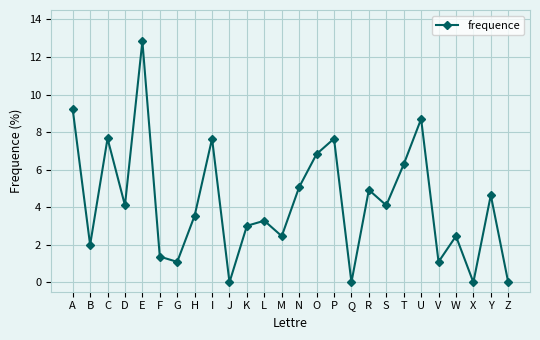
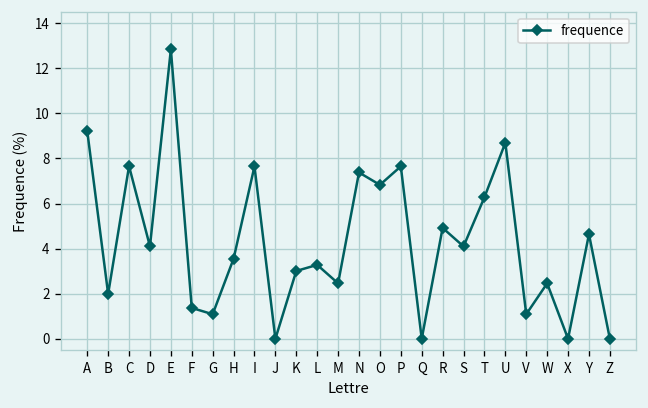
  {
    "A": 9.2,
    "B": 2.0,
    "C": 7.7,
    "D": 4.1,
    "E": 12.8,
    "F": 1.4,
    "G": 1.1,
    "H": 3.6,
    "I": 7.7,
    "J": 0.0,
    "K": 3.0,
    "L": 3.3,
    "M": 2.5,
-   "N": 5.1,
+   "N": 7.4,
    "O": 6.8,
    "P": 7.7,
    "Q": 0.0,
    "R": 4.9,
    "S": 4.1,
    "T": 6.3,
    "U": 8.7,
    "V": 1.1,
    "W": 2.5,
    "X": 0.0,
    "Y": 4.6,
    "Z": 0.0
  }
